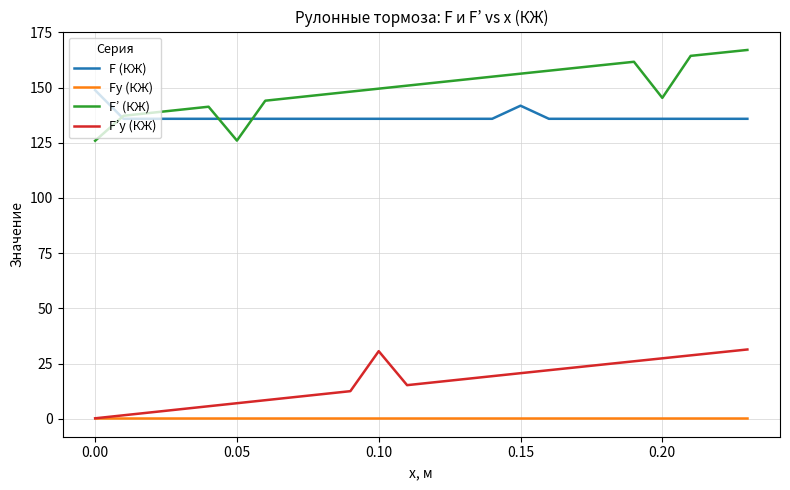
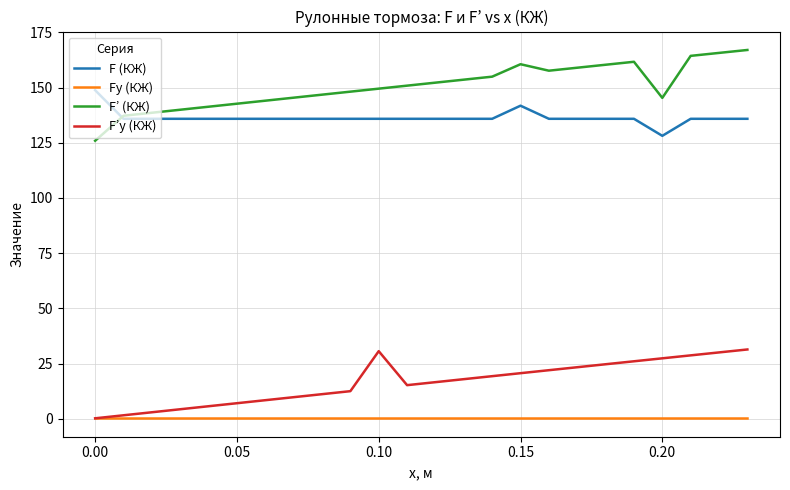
  {
    "F (КЖ)": {
      "0.05": 136,
      "0.10": 136,
      "0.15": 142,
-     "0.20": 136
+     "0.20": 128
    },
    "Fy (КЖ)": {
      "0.05": 0,
      "0.10": 0,
      "0.15": 0,
      "0.20": 0
    },
    "F’ (КЖ)": {
      "0.00": 126,
-     "0.05": 126,
+     "0.05": 143,
      "0.10": 149,
-     "0.15": 156,
+     "0.15": 161,
      "0.20": 145
    },
    "F’y (КЖ)": {
      "0.05": 7,
      "0.10": 31,
      "0.15": 21,
      "0.20": 27
    }
  }
